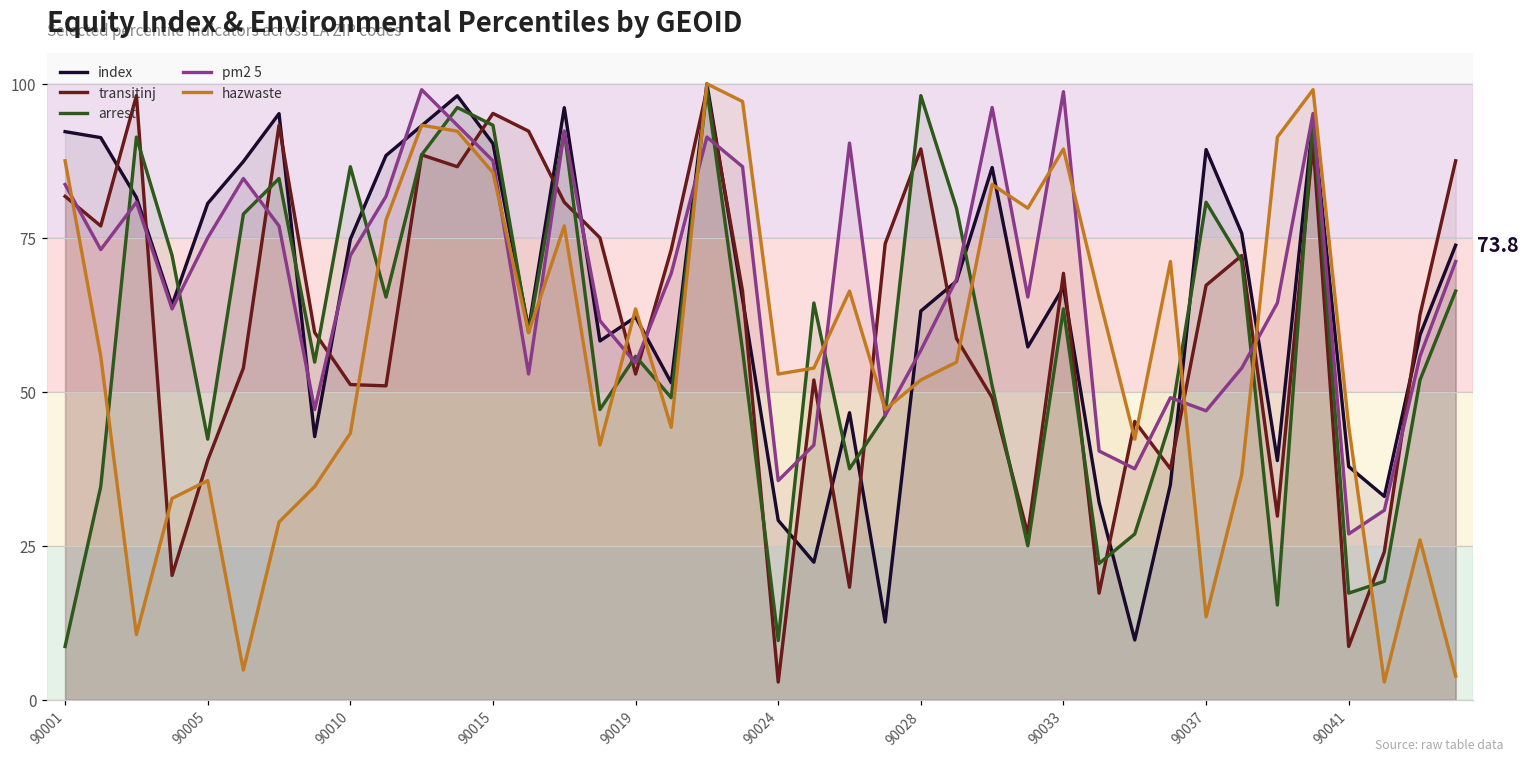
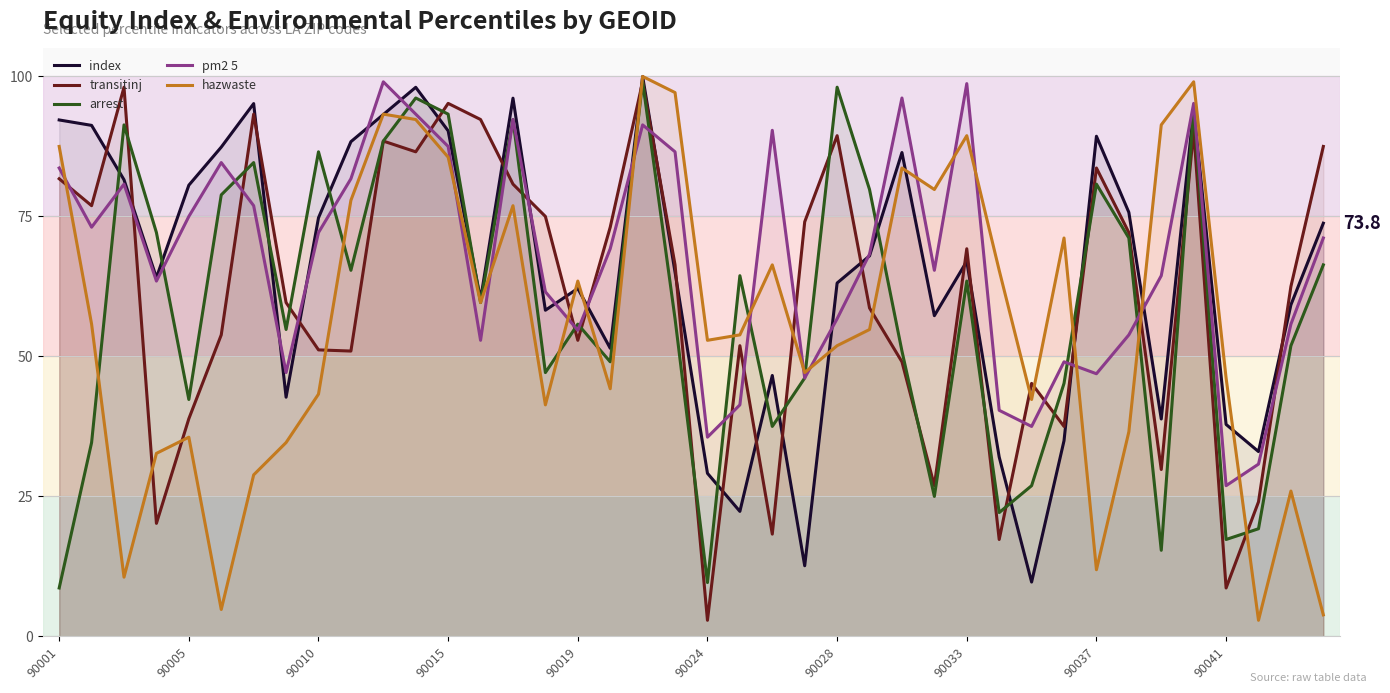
  {
    "index": {
      "90001": 92,
      "90005": 81,
      "90010": 75,
      "90015": 90,
      "90019": 62,
      "90024": 29,
      "90028": 63,
      "90033": 67,
      "90037": 89,
      "90041": 38
    },
    "transitinj": {
      "90001": 82,
      "90005": 39,
      "90010": 51,
      "90015": 95,
      "90019": 53,
      "90024": 3,
      "90028": 89,
      "90033": 69,
-     "90037": 67,
+     "90037": 84,
      "90041": 9
    },
    "arrest": {
      "90001": 9,
      "90005": 42,
      "90010": 87,
      "90015": 93,
      "90019": 56,
      "90024": 10,
      "90028": 98,
      "90033": 63,
      "90037": 81,
      "90041": 17
    },
    "pm2 5": {
      "90001": 84,
      "90005": 75,
      "90010": 72,
      "90015": 88,
      "90019": 55,
      "90024": 36,
      "90028": 57,
      "90033": 99,
      "90037": 47,
      "90041": 27
    },
    "hazwaste": {
      "90001": 88,
      "90005": 36,
      "90010": 43,
      "90015": 86,
      "90019": 63,
      "90024": 53,
      "90028": 52,
      "90033": 89,
-     "90037": 13,
-     "90041": 44
+     "90037": 12,
+     "90041": 46
    }
  }
